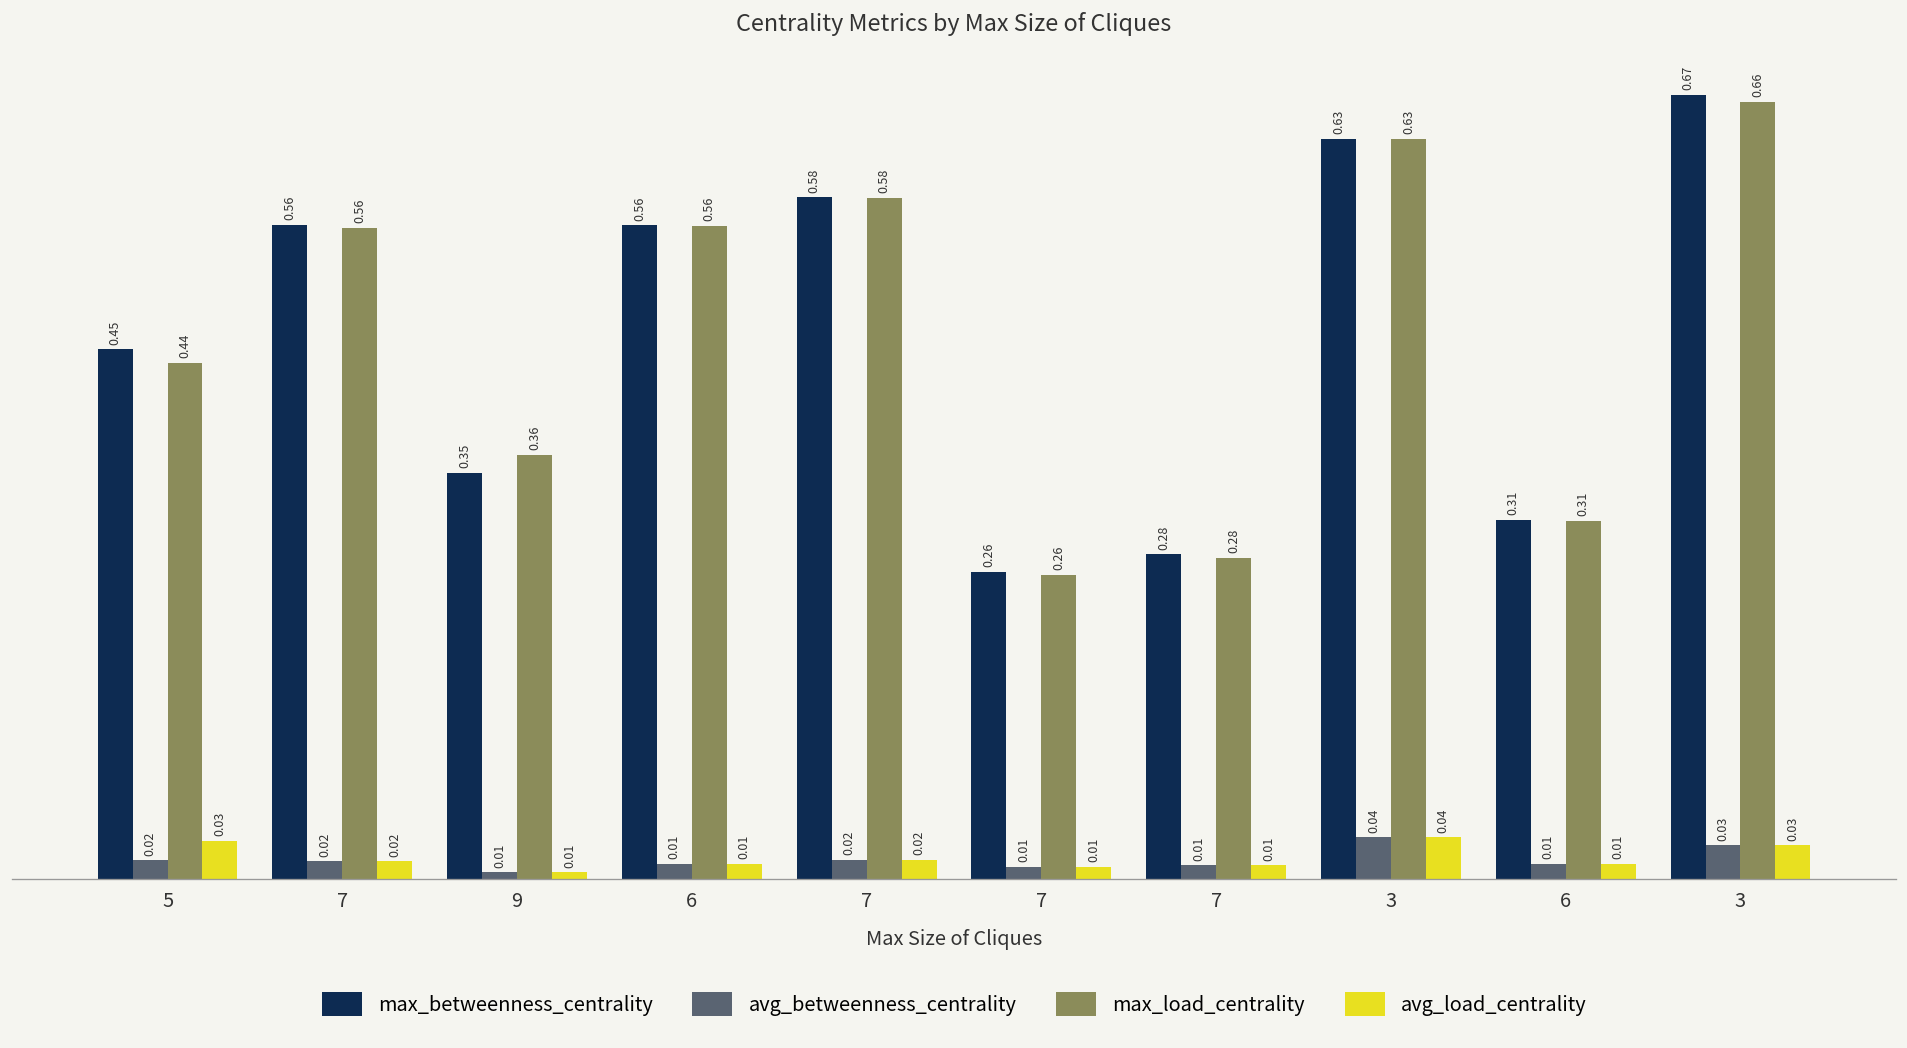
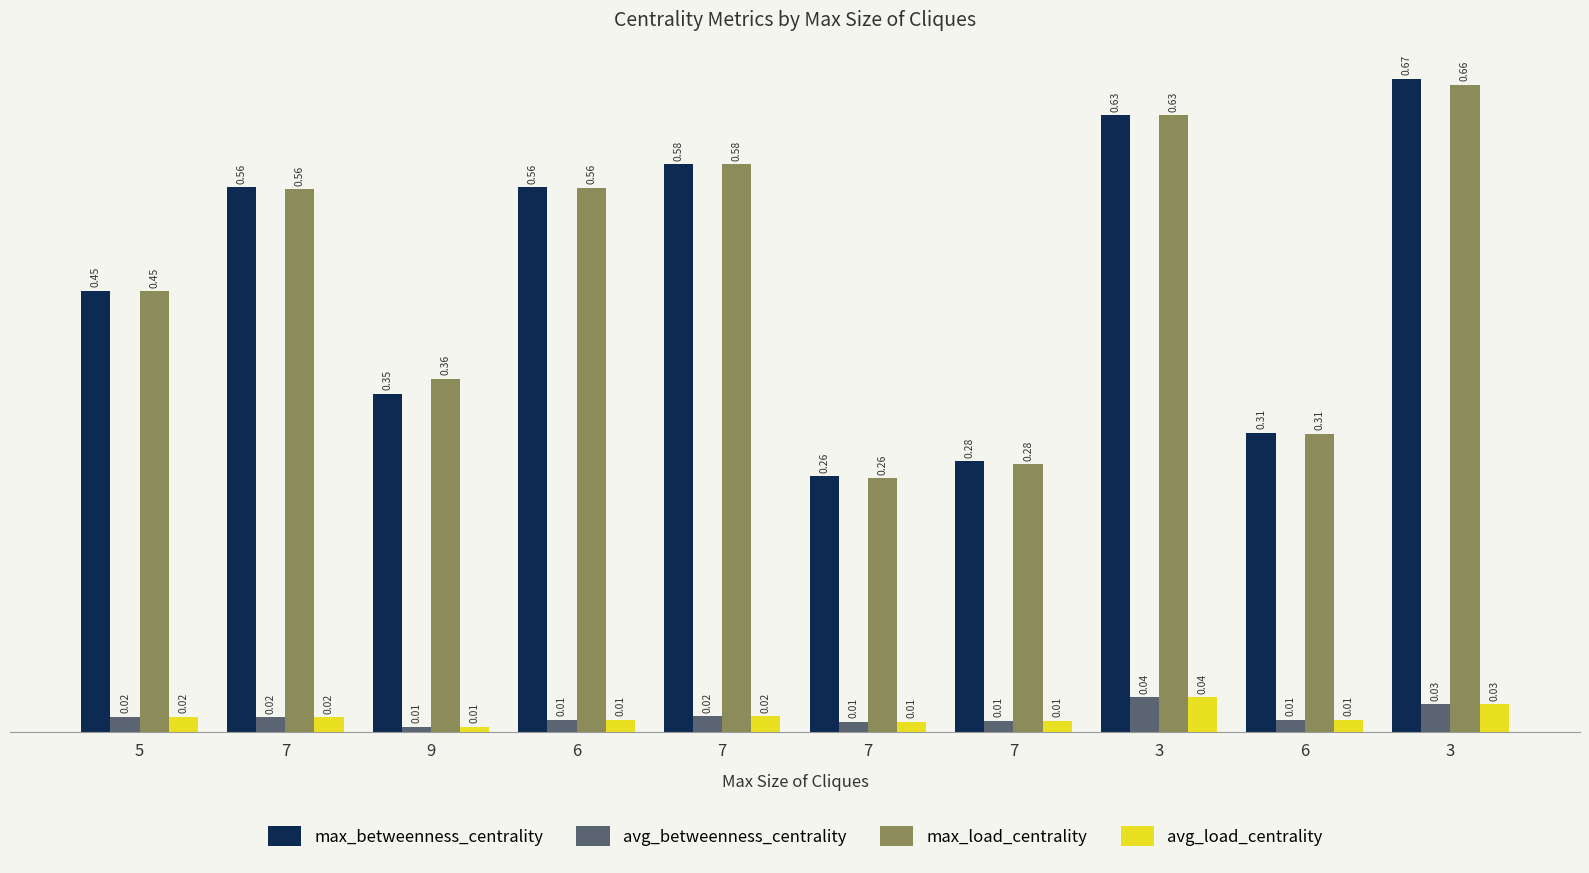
  {
    "max_betweenness_centrality": {
      "5": 0.45,
      "9": 0.35
    },
    "avg_betweenness_centrality": {
      "5": 0.02,
      "9": 0.01
    },
    "max_load_centrality": {
-     "5": 0.44,
+     "5": 0.45,
      "9": 0.36
    },
    "avg_load_centrality": {
-     "5": 0.03,
+     "5": 0.02,
      "9": 0.01
    }
  }
